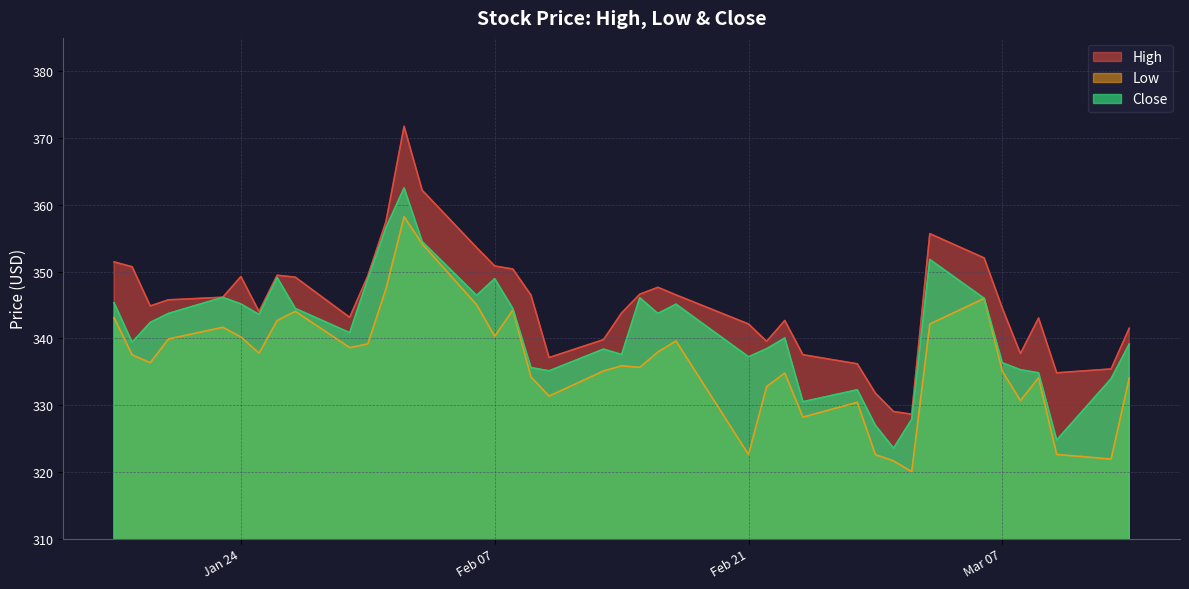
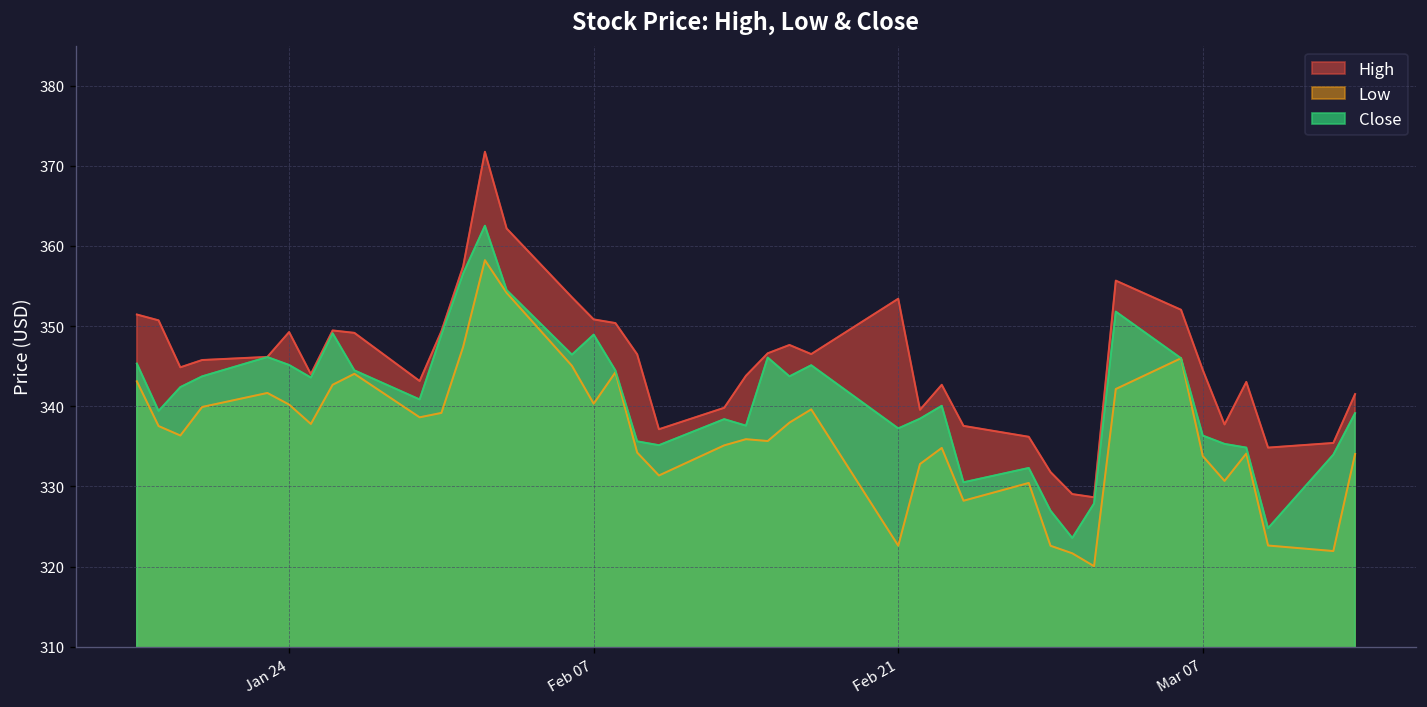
  {
    "High": {
      "Jan 24": 349,
      "Feb 07": 351,
-     "Feb 21": 342,
+     "Feb 21": 353,
      "Mar 07": 345
    },
    "Low": {
      "Jan 24": 340,
      "Feb 07": 340,
      "Feb 21": 323,
-     "Mar 07": 335
+     "Mar 07": 334
    },
    "Close": {
      "Jan 24": 345,
      "Feb 07": 349,
      "Feb 21": 337,
      "Mar 07": 336
    }
  }
